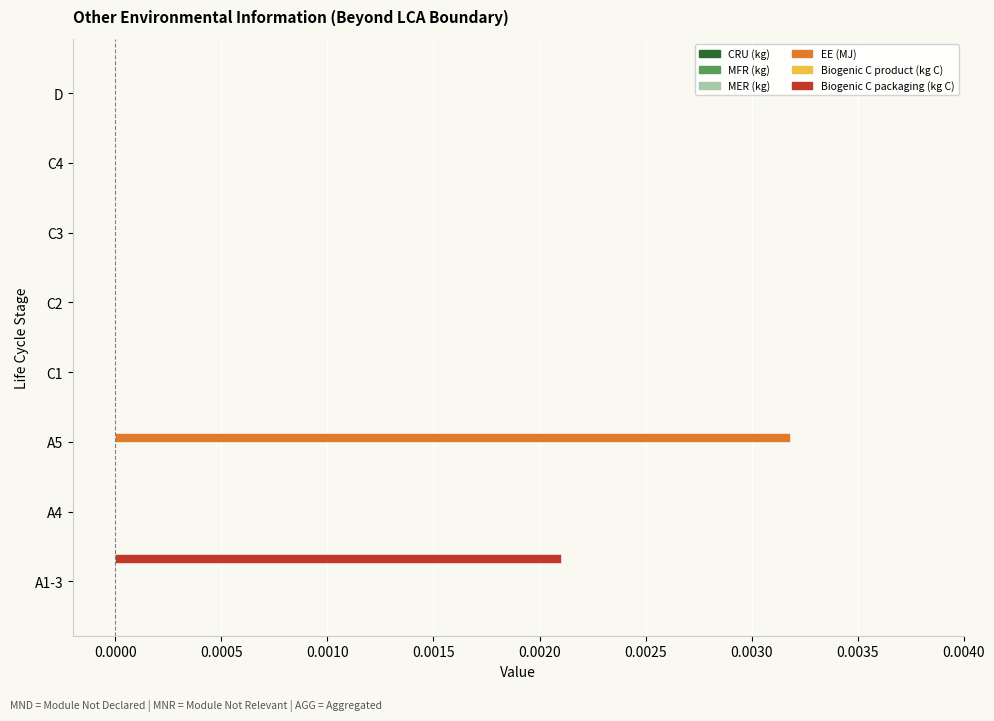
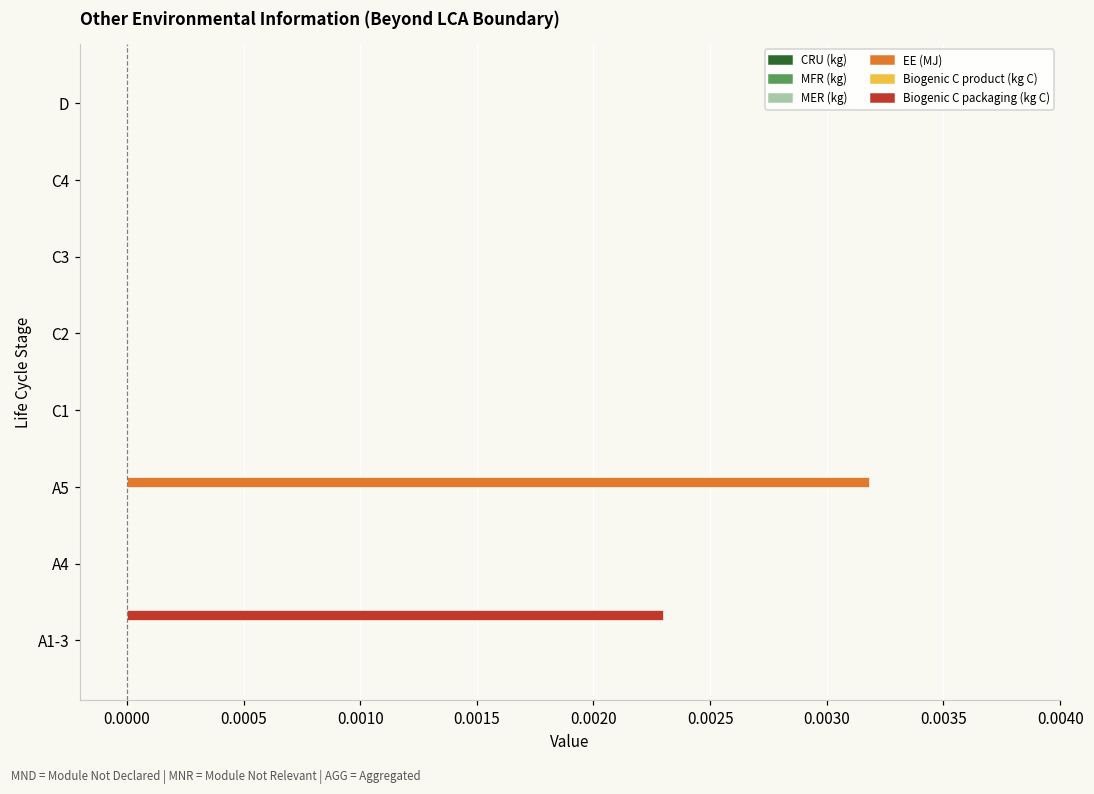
  {
    "CRU (kg)": {
      "D": 0.0000,
      "C4": 0.0000,
      "C3": 0.0000,
      "C2": 0.0000,
      "C1": 0.0000,
      "A5": 0.0000,
      "A4": 0.0000,
      "A1-3": 0.0000
    },
    "MFR (kg)": {
      "D": 0.0000,
      "C4": 0.0000,
      "C3": 0.0000,
      "C2": 0.0000,
      "C1": 0.0000,
      "A5": 0.0000,
      "A4": 0.0000,
      "A1-3": 0.0000
    },
    "MER (kg)": {
      "D": 0.0000,
      "C4": 0.0000,
      "C3": 0.0000,
      "C2": 0.0000,
      "C1": 0.0000,
      "A5": 0.0000,
      "A4": 0.0000,
      "A1-3": 0.0000
    },
    "EE (MJ)": {
      "D": 0.0000,
      "C4": 0.0000,
      "C3": 0.0000,
      "C2": 0.0000,
      "C1": 0.0000,
      "A5": 0.00318,
      "A4": 0.0000,
      "A1-3": 0.0000
    },
    "Biogenic C product (kg C)": {
      "D": 0.0000,
      "C4": 0.0000,
      "C3": 0.0000,
      "C2": 0.0000,
      "C1": 0.0000,
      "A5": 0.0000,
      "A4": 0.0000,
      "A1-3": 0.0000
    },
    "Biogenic C packaging (kg C)": {
      "D": 0.0000,
      "C4": 0.0000,
      "C3": 0.0000,
      "C2": 0.0000,
      "C1": 0.0000,
      "A5": 0.0000,
      "A4": 0.0000,
-     "A1-3": 0.0021
+     "A1-3": 0.0023
    }
  }
